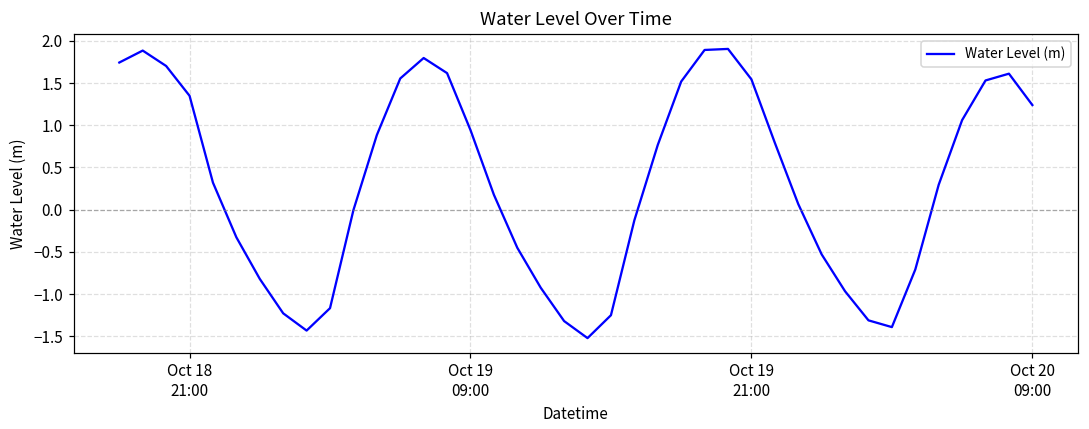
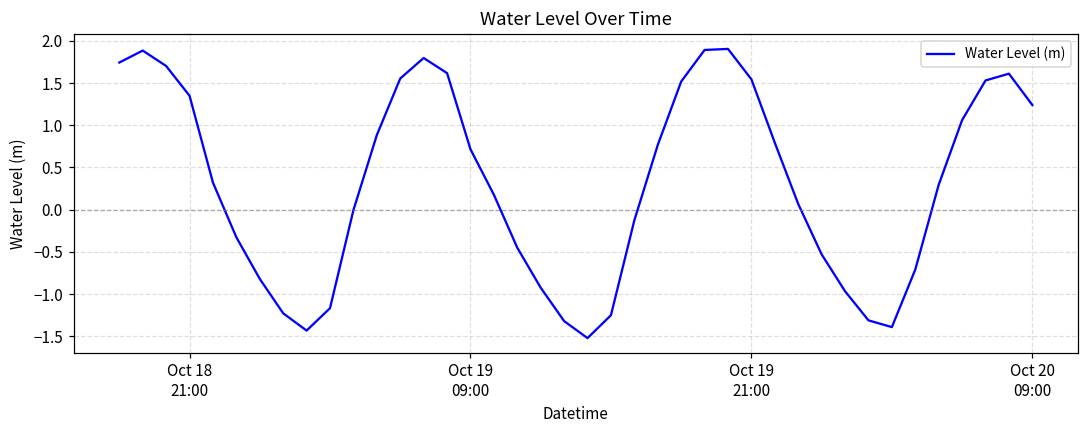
  {
    "Oct 18 21:00": 1.3,
-   "Oct 19 09:00": 0.9,
+   "Oct 19 09:00": 0.7,
    "Oct 19 21:00": 1.5,
    "Oct 20 09:00": 1.2
  }
